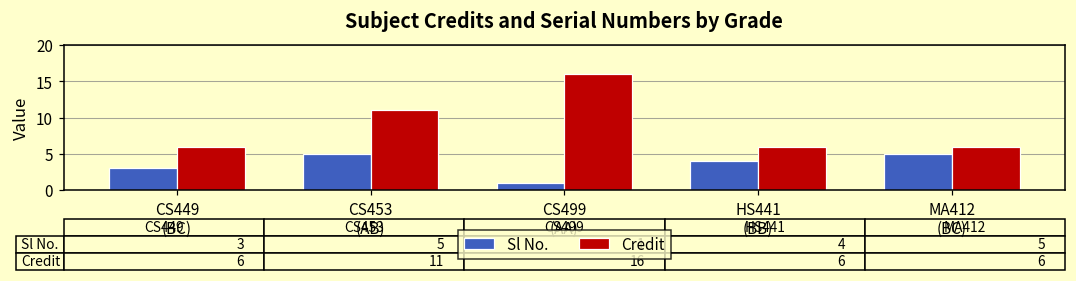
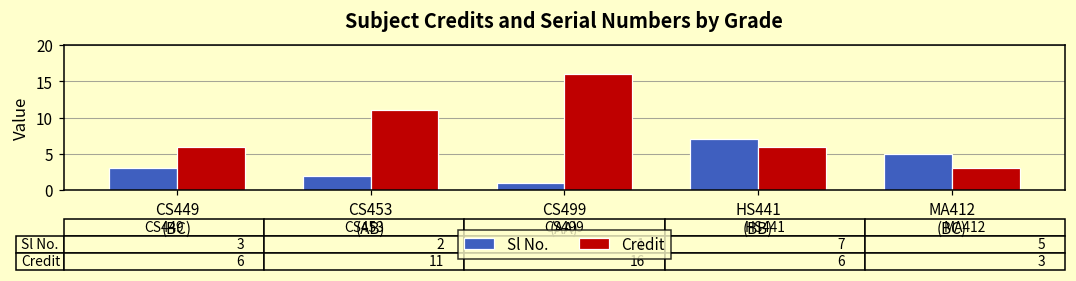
  {
    "Sl No.": {
-     "CS453 (AB)": 5,
-     "HS441 (BB)": 4
+     "CS453 (AB)": 2,
+     "HS441 (BB)": 7
    },
    "Credit": {
-     "MA412 (BC)": 6
+     "MA412 (BC)": 3
    }
  }
